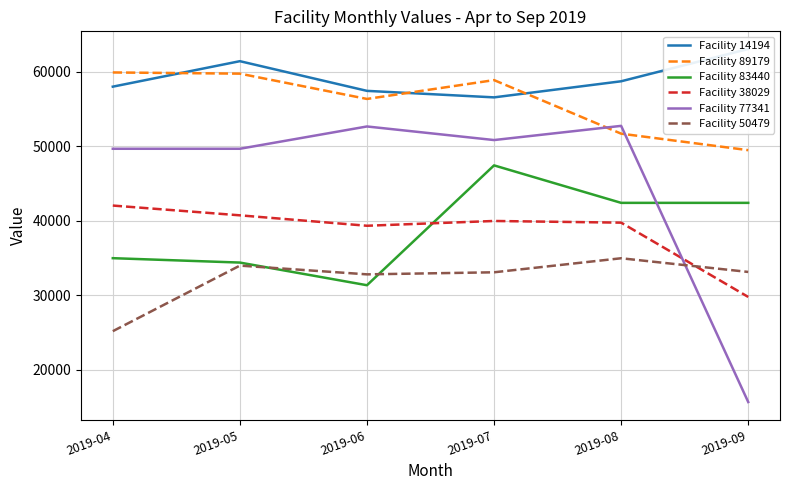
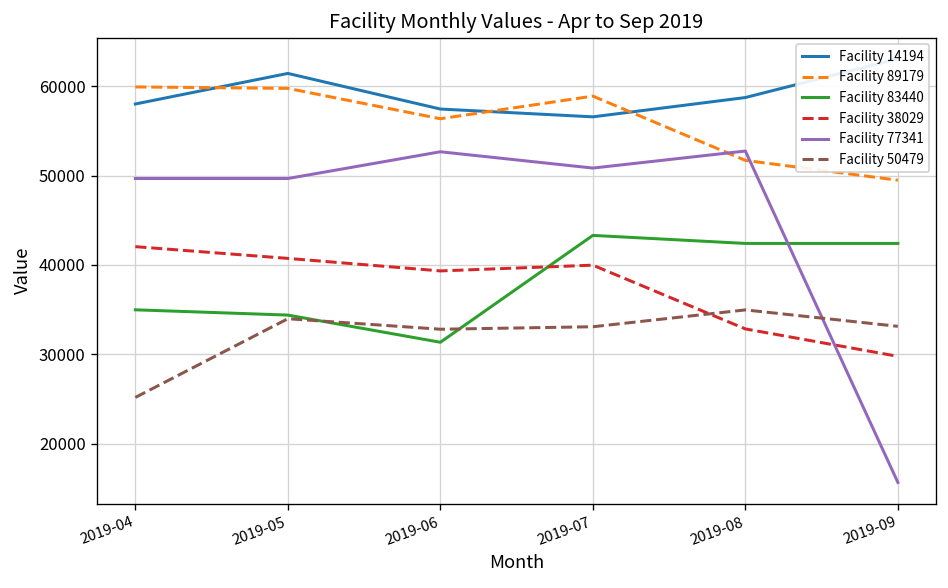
  {
    "Facility 14194": {
      "2019-04": 58000,
      "2019-05": 61000,
      "2019-06": 57000,
      "2019-07": 57000,
      "2019-08": 59000
    },
    "Facility 89179": {
      "2019-04": 60000,
      "2019-05": 60000,
      "2019-06": 56000,
      "2019-07": 59000,
      "2019-08": 52000,
      "2019-09": 49000
    },
    "Facility 83440": {
      "2019-04": 35000,
      "2019-05": 34000,
      "2019-06": 31000,
-     "2019-07": 47000,
+     "2019-07": 43000,
      "2019-08": 42000,
      "2019-09": 42000
    },
    "Facility 38029": {
      "2019-04": 42000,
      "2019-05": 41000,
      "2019-06": 39000,
      "2019-07": 40000,
-     "2019-08": 40000,
+     "2019-08": 33000,
      "2019-09": 30000
    },
    "Facility 77341": {
      "2019-04": 50000,
      "2019-05": 50000,
      "2019-06": 53000,
      "2019-07": 51000,
      "2019-08": 53000,
      "2019-09": 16000
    },
    "Facility 50479": {
      "2019-04": 25000,
      "2019-05": 34000,
      "2019-06": 33000,
      "2019-07": 33000,
      "2019-08": 35000,
      "2019-09": 33000
    }
  }
